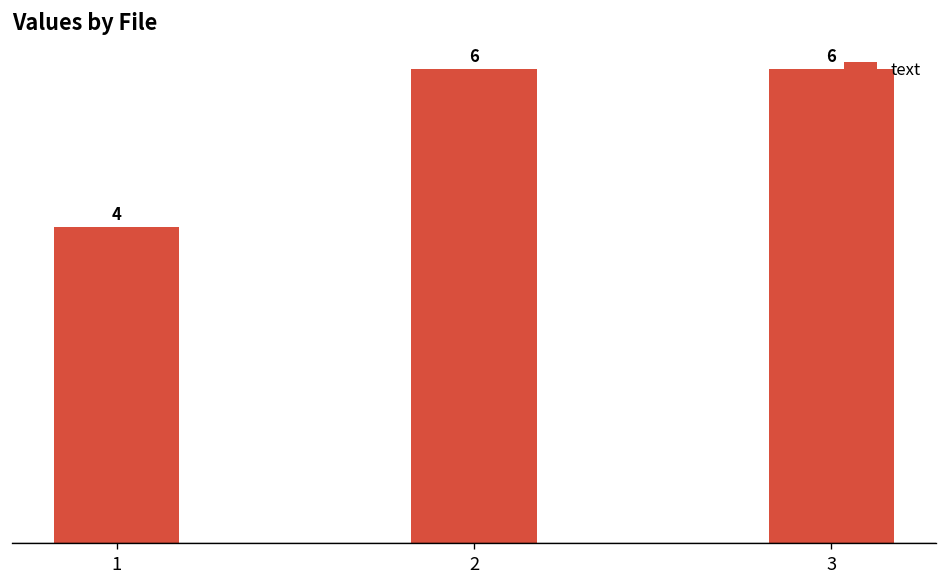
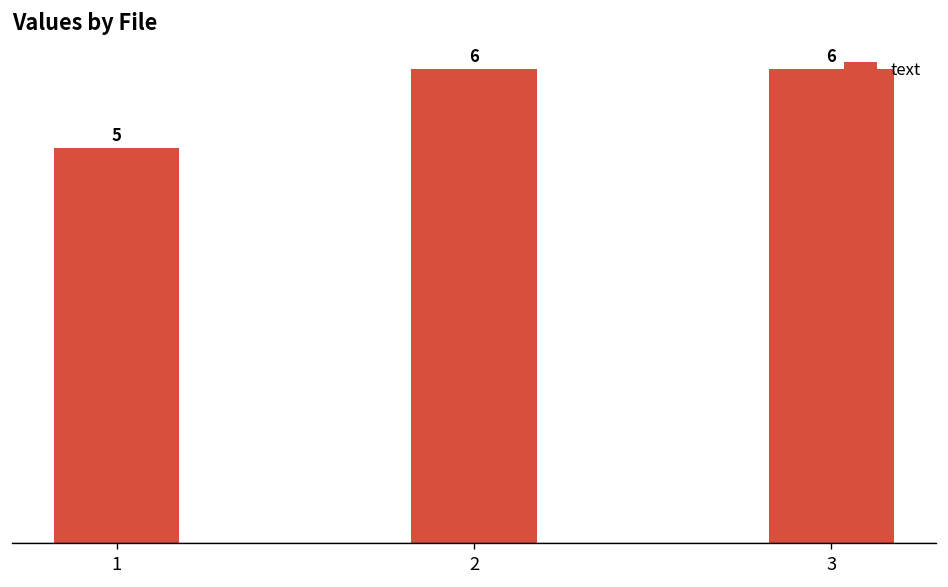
  {
-   "1": 4,
+   "1": 5,
    "2": 6,
    "3": 6
  }
